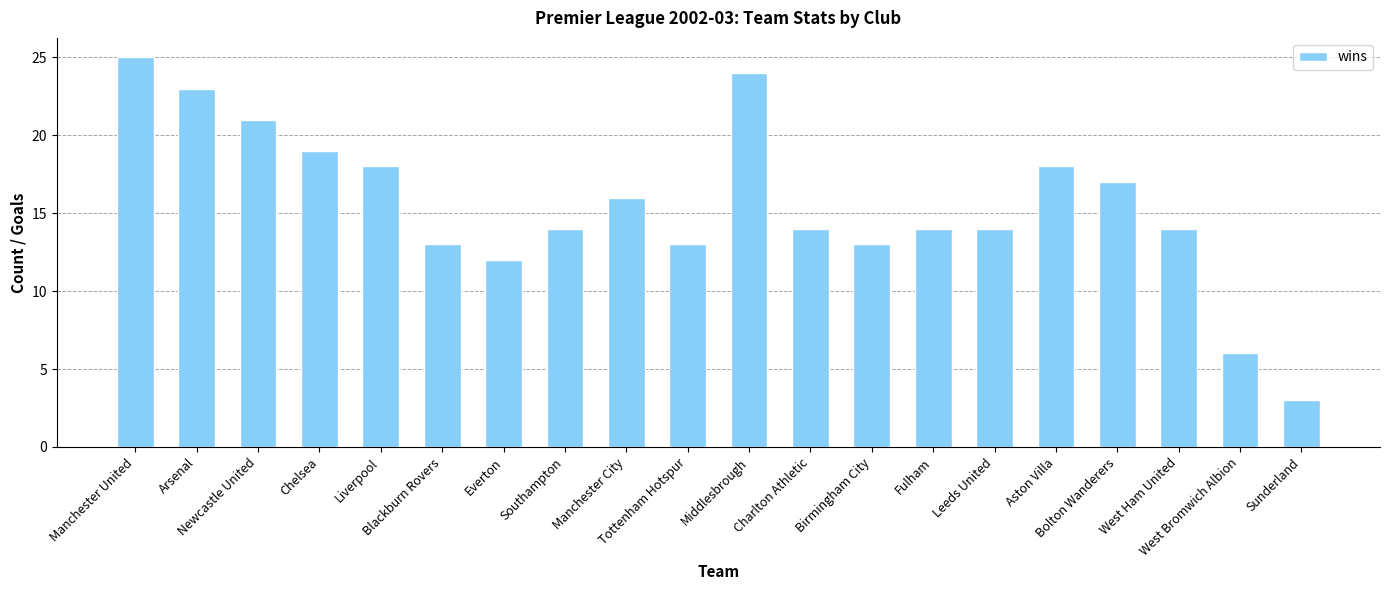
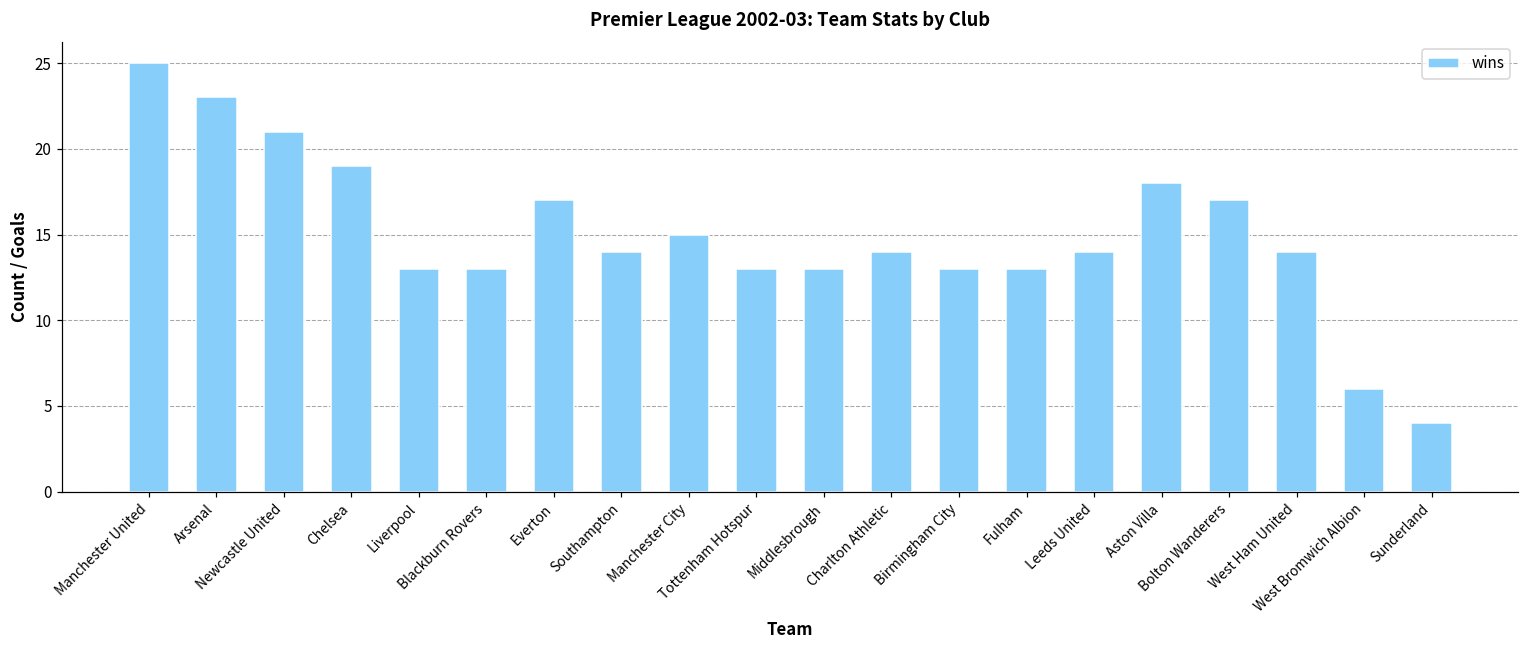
  {
    "Manchester United": 25,
    "Arsenal": 23,
    "Newcastle United": 21,
    "Chelsea": 19,
-   "Liverpool": 18,
+   "Liverpool": 13,
    "Blackburn Rovers": 13,
-   "Everton": 12,
+   "Everton": 17,
    "Southampton": 14,
-   "Manchester City": 16,
+   "Manchester City": 15,
    "Tottenham Hotspur": 13,
-   "Middlesbrough": 24,
+   "Middlesbrough": 13,
    "Charlton Athletic": 14,
    "Birmingham City": 13,
-   "Fulham": 14,
+   "Fulham": 13,
    "Leeds United": 14,
    "Aston Villa": 18,
    "Bolton Wanderers": 17,
    "West Ham United": 14,
    "West Bromwich Albion": 6,
-   "Sunderland": 3
+   "Sunderland": 4
  }
